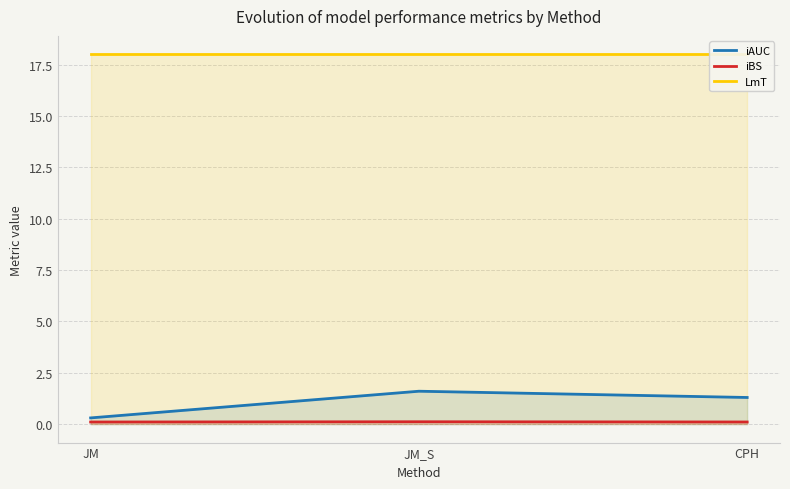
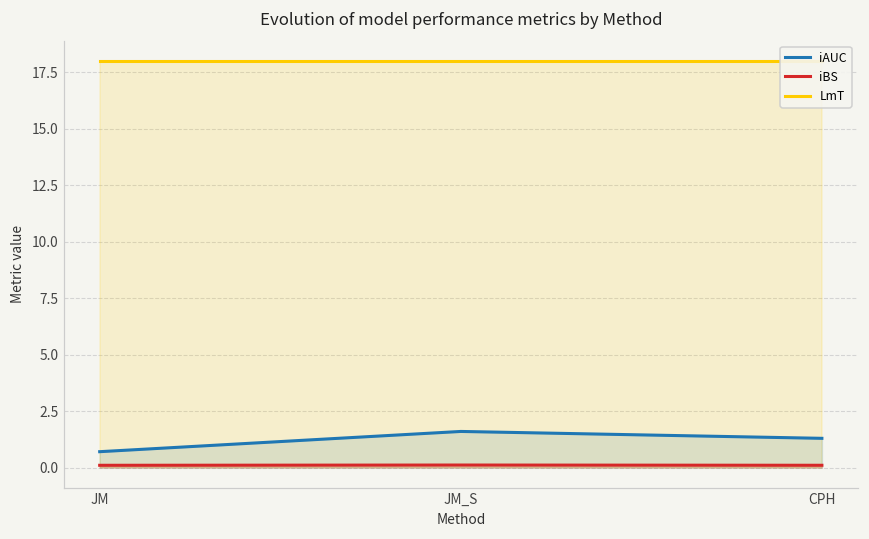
  {
    "iAUC": {
-     "JM": 0.3,
+     "JM": 0.7,
      "JM_S": 1.6,
      "CPH": 1.3
    },
    "iBS": {
      "JM": 0.1,
      "JM_S": 0.1,
      "CPH": 0.1
    },
    "LmT": {
      "JM": 18.0,
      "JM_S": 18.0
    }
  }
